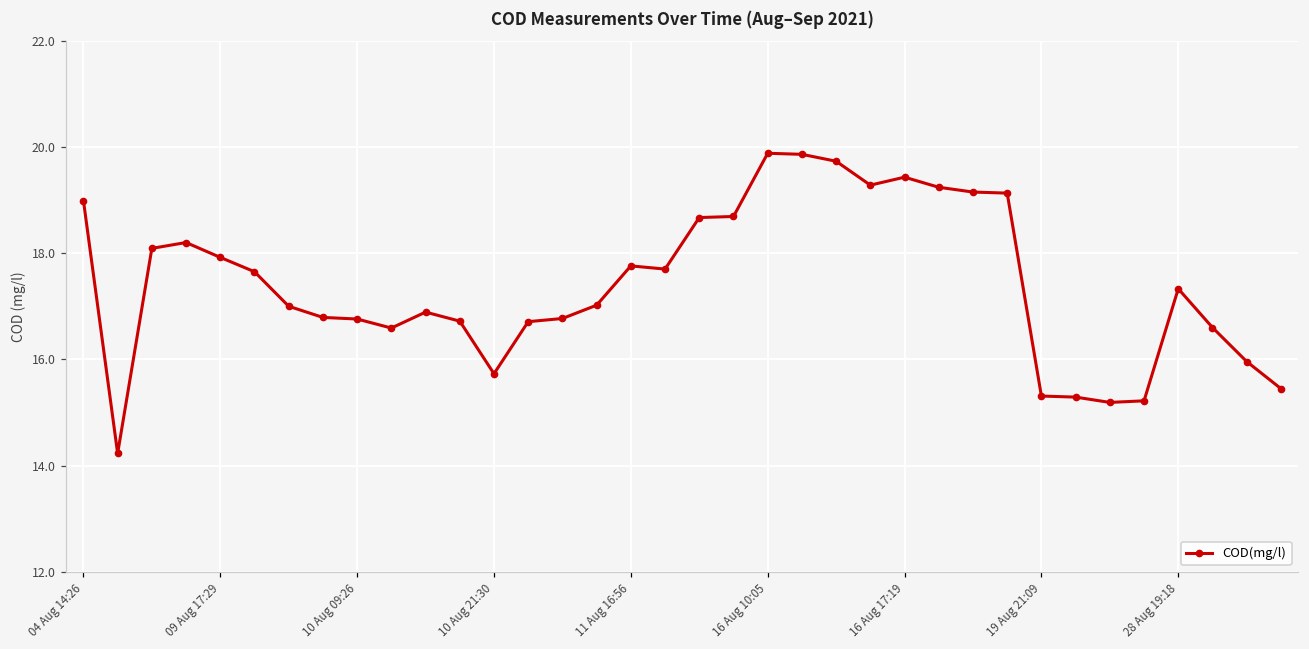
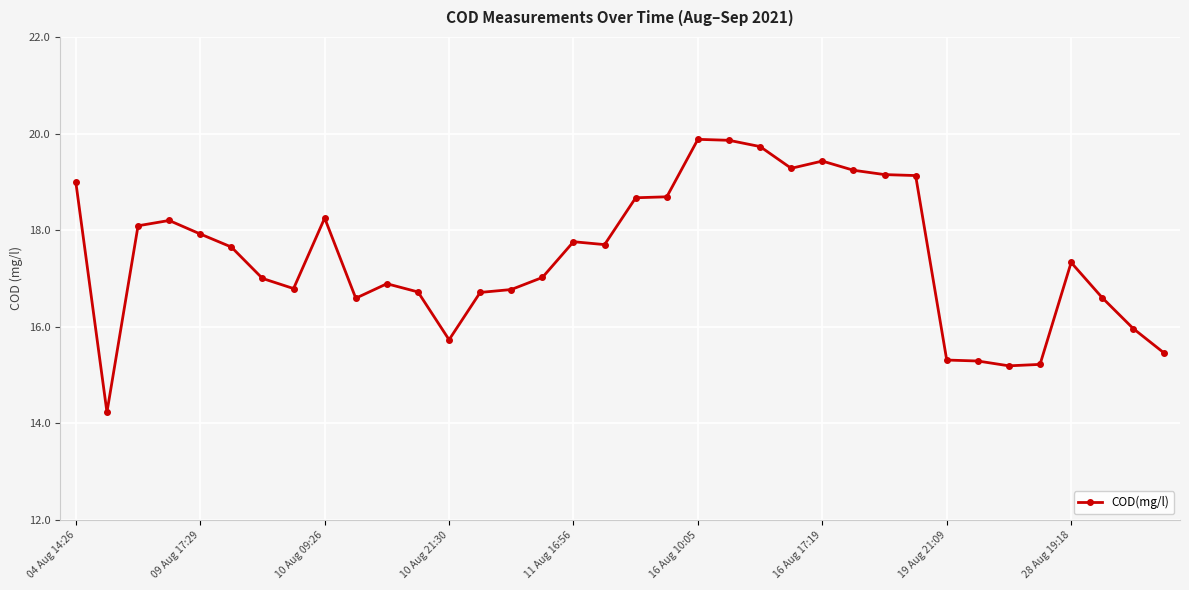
  {
    "04 Aug 14:26": 19.0,
    "09 Aug 17:29": 17.9,
-   "10 Aug 09:26": 16.8,
+   "10 Aug 09:26": 18.3,
    "10 Aug 21:30": 15.7,
    "11 Aug 16:56": 17.8,
    "16 Aug 10:05": 19.9,
    "16 Aug 17:19": 19.4,
    "19 Aug 21:09": 15.3,
    "28 Aug 19:18": 17.3
  }
